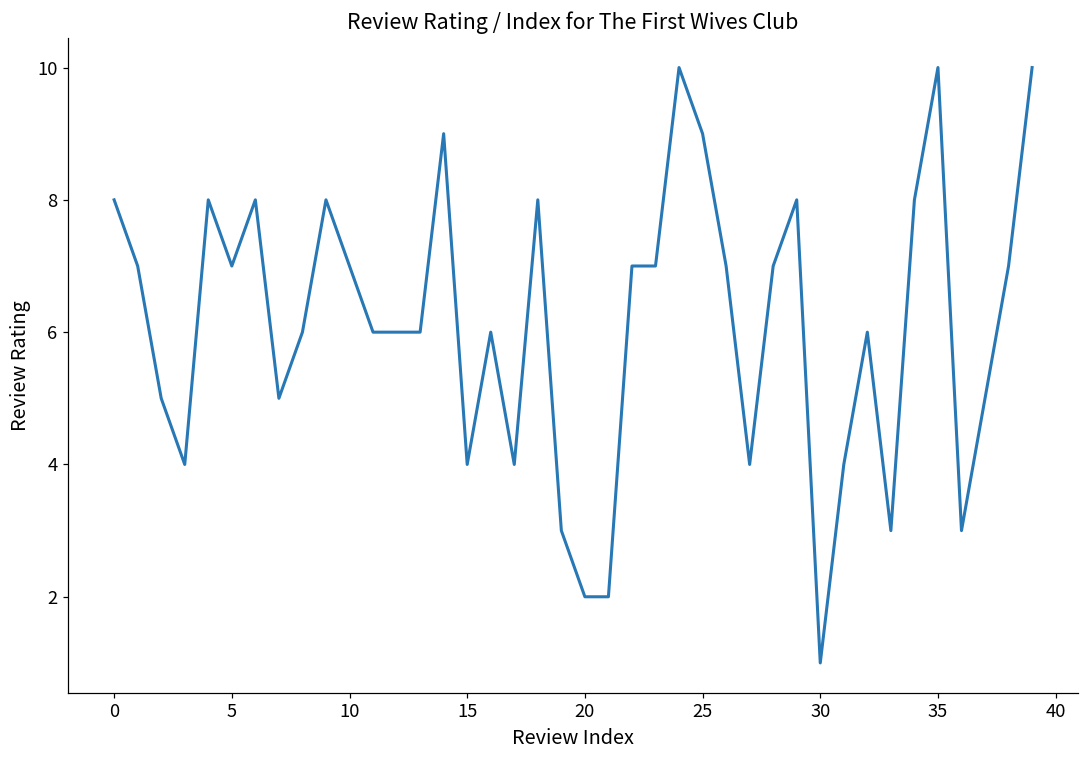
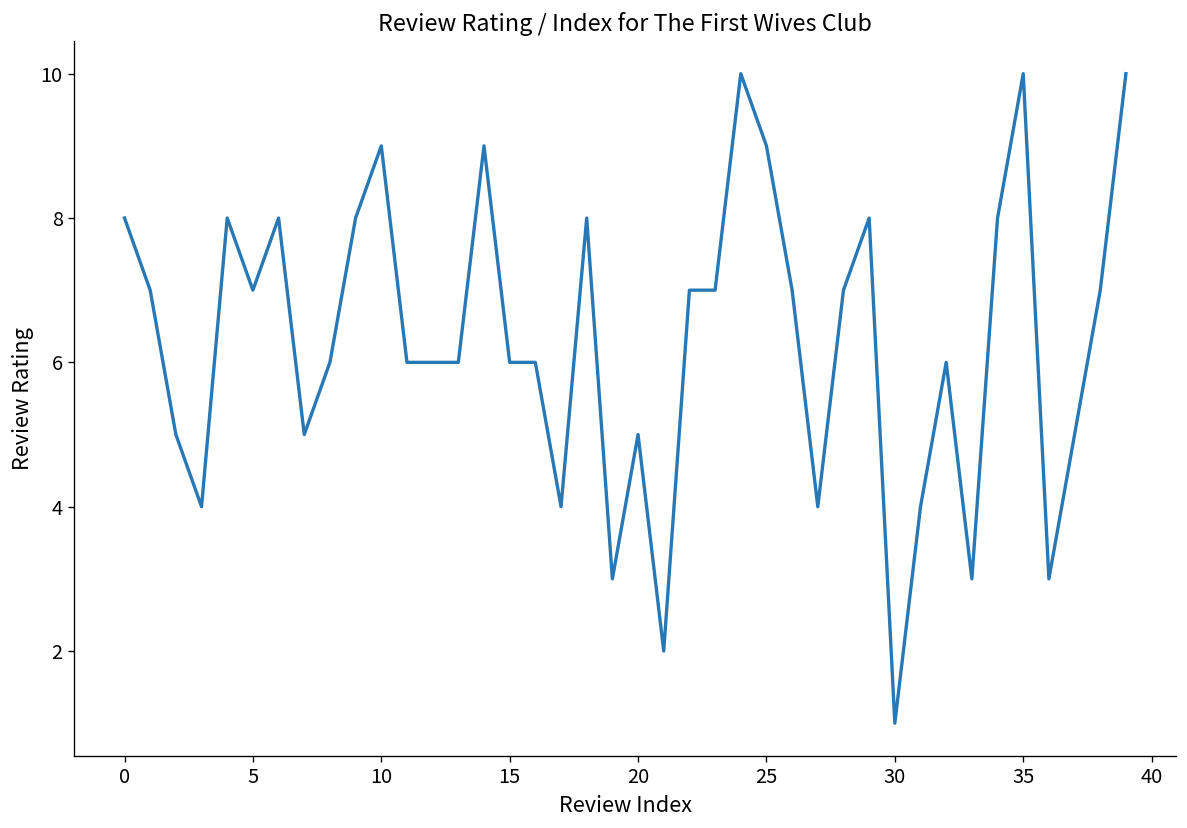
  {
    "0": 8,
    "5": 7,
-   "10": 7,
-   "15": 4,
-   "20": 2,
+   "10": 9,
+   "15": 6,
+   "20": 5,
    "25": 9,
    "30": 1,
    "35": 10
  }
